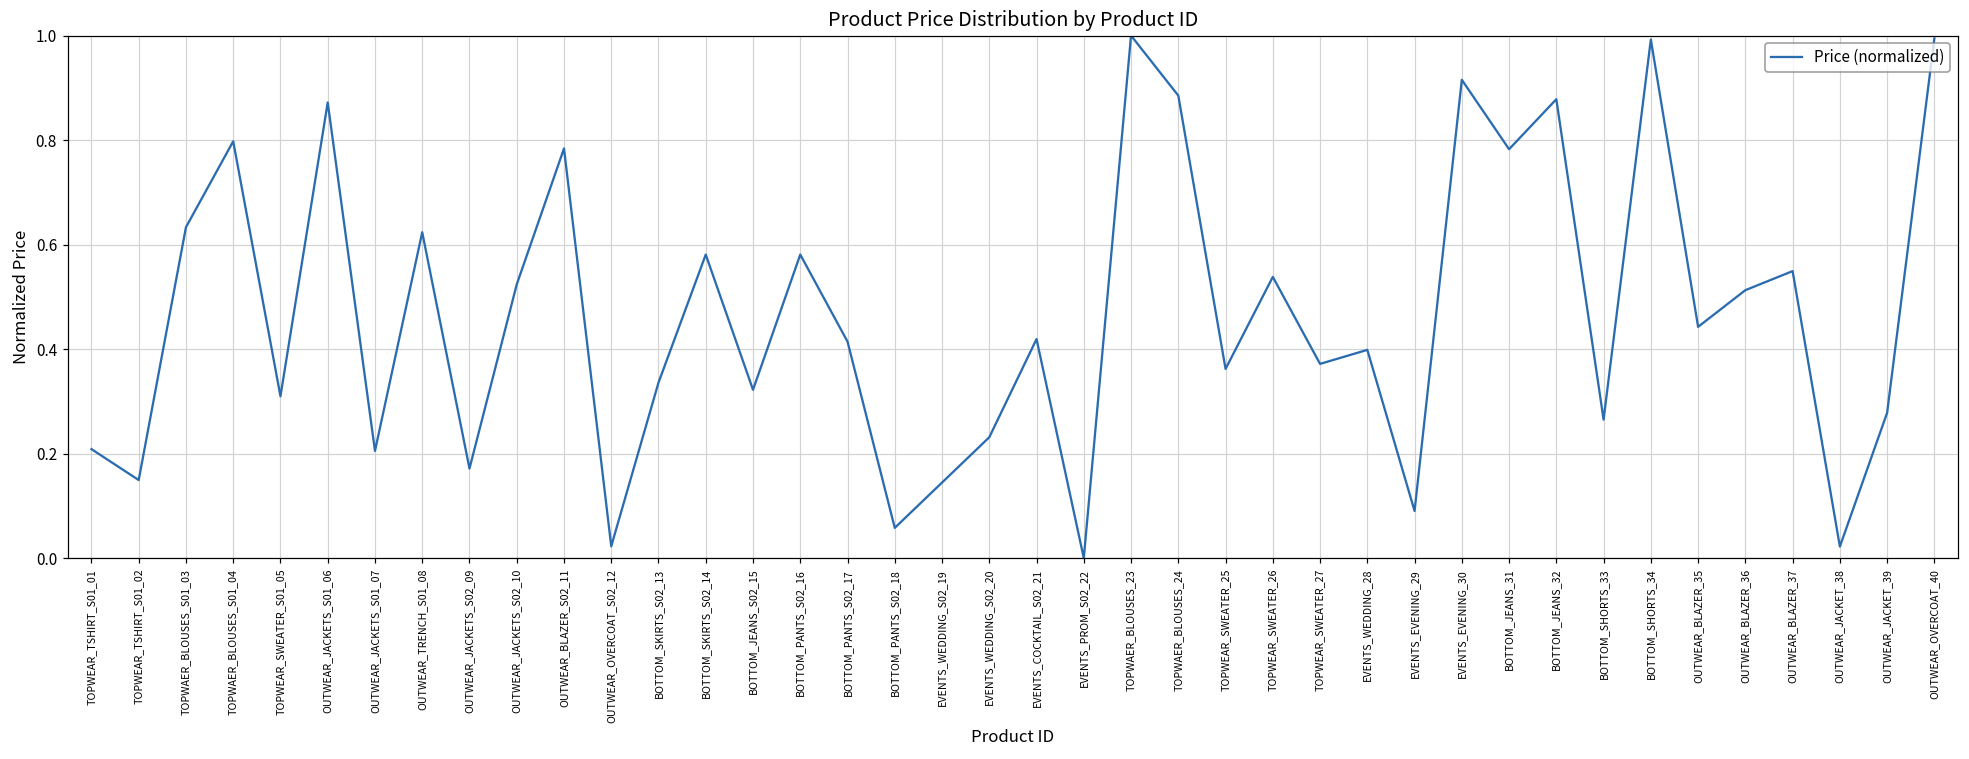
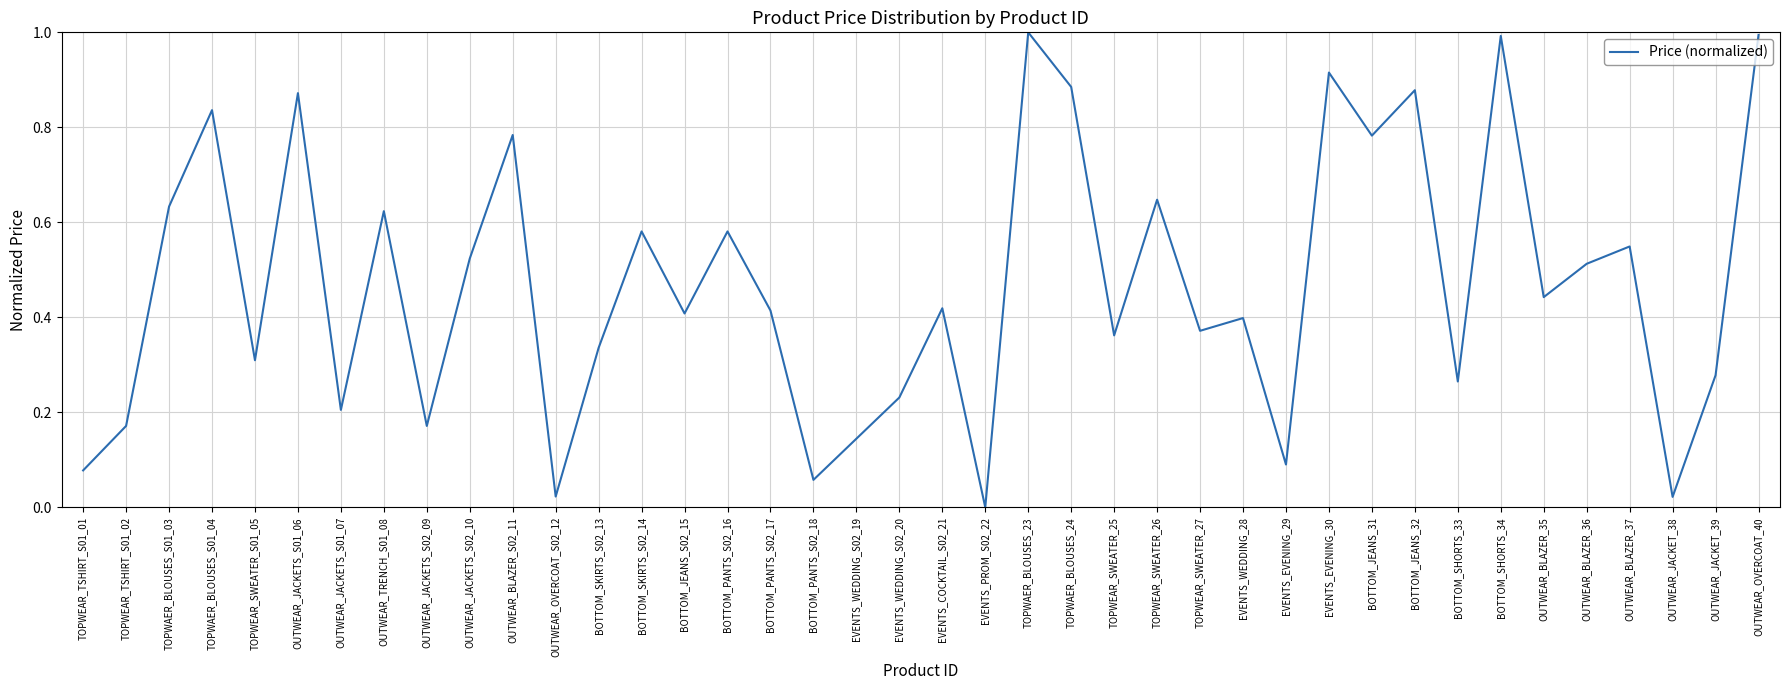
  {
-   "TOPWEAR_TSHIRT_S01_01": 0.21,
-   "TOPWEAR_TSHIRT_S01_02": 0.15,
+   "TOPWEAR_TSHIRT_S01_01": 0.08,
+   "TOPWEAR_TSHIRT_S01_02": 0.17,
    "TOPWAER_BLOUSES_S01_03": 0.63,
-   "TOPWAER_BLOUSES_S01_04": 0.80,
+   "TOPWAER_BLOUSES_S01_04": 0.84,
    "TOPWEAR_SWEATER_S01_05": 0.31,
    "OUTWEAR_JACKETS_S01_06": 0.87,
    "OUTWEAR_JACKETS_S01_07": 0.21,
    "OUTWEAR_TRENCH_S01_08": 0.62,
    "OUTWEAR_JACKETS_S02_09": 0.17,
    "OUTWEAR_JACKETS_S02_10": 0.52,
    "OUTWEAR_BLAZER_S02_11": 0.78,
    "OUTWEAR_OVERCOAT_S02_12": 0.02,
    "BOTTOM_SKIRTS_S02_13": 0.34,
    "BOTTOM_SKIRTS_S02_14": 0.58,
-   "BOTTOM_JEANS_S02_15": 0.32,
+   "BOTTOM_JEANS_S02_15": 0.41,
    "BOTTOM_PANTS_S02_16": 0.58,
    "BOTTOM_PANTS_S02_17": 0.41,
    "BOTTOM_PANTS_S02_18": 0.06,
    "EVENTS_WEDDING_S02_19": 0.14,
    "EVENTS_WEDDING_S02_20": 0.23,
    "EVENTS_COCKTAIL_S02_21": 0.42,
    "EVENTS_PROM_S02_22": 0.00,
    "TOPWAER_BLOUSES_23": 1.00,
    "TOPWAER_BLOUSES_24": 0.89,
    "TOPWEAR_SWEATER_25": 0.36,
-   "TOPWEAR_SWEATER_26": 0.54,
+   "TOPWEAR_SWEATER_26": 0.65,
    "TOPWEAR_SWEATER_27": 0.37,
    "EVENTS_WEDDING_28": 0.40,
    "EVENTS_EVENING_29": 0.09,
    "EVENTS_EVENING_30": 0.92,
    "BOTTOM_JEANS_31": 0.78,
    "BOTTOM_JEANS_32": 0.88,
    "BOTTOM_SHORTS_33": 0.26,
    "BOTTOM_SHORTS_34": 0.99,
    "OUTWEAR_BLAZER_35": 0.44,
    "OUTWEAR_BLAZER_36": 0.51,
    "OUTWEAR_BLAZER_37": 0.55,
    "OUTWEAR_JACKET_38": 0.02,
    "OUTWEAR_JACKET_39": 0.28,
    "OUTWEAR_OVERCOAT_40": 0.99
  }
